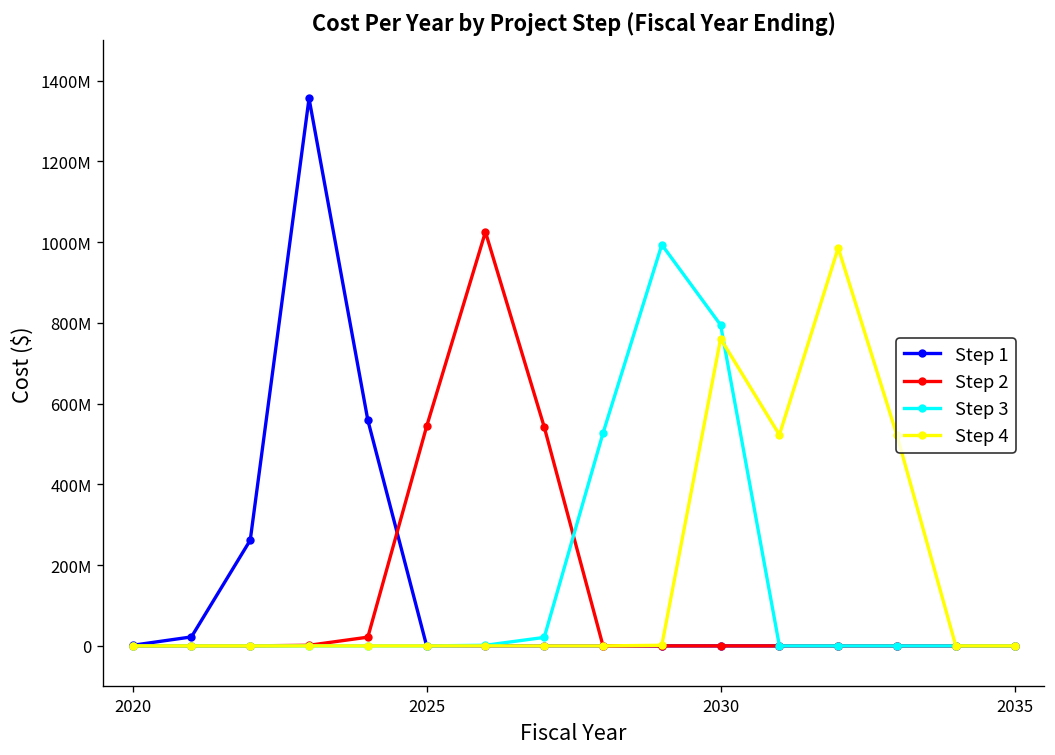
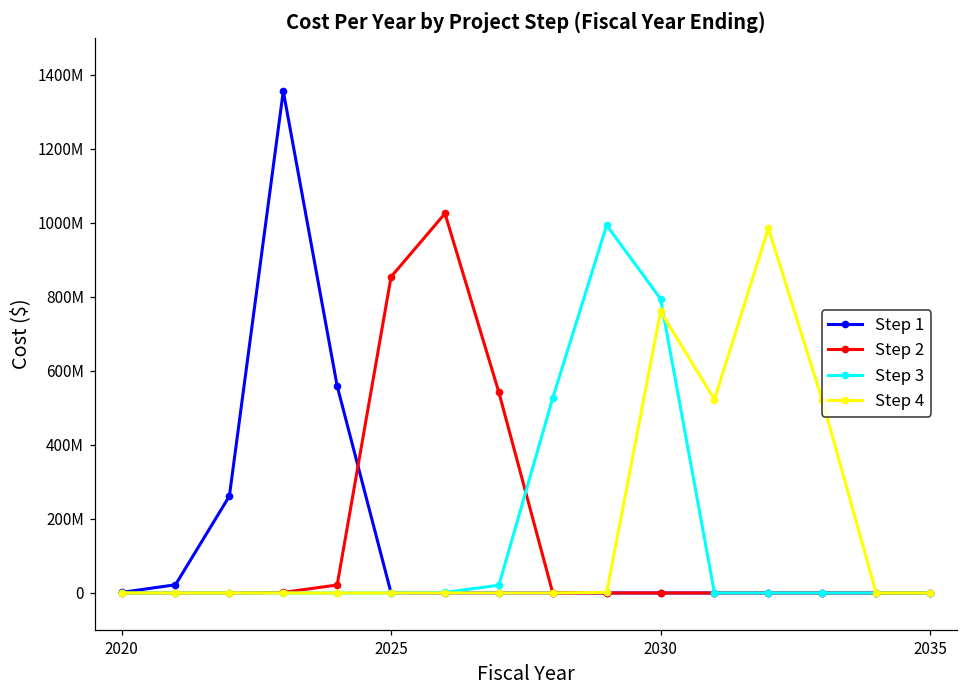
  {
    "Step 2": {
-     "2025": 540000000
+     "2025": 850000000
    },
    "Step 3": {
      "2030": 790000000
    },
    "Step 4": {
      "2030": 760000000
    }
  }
